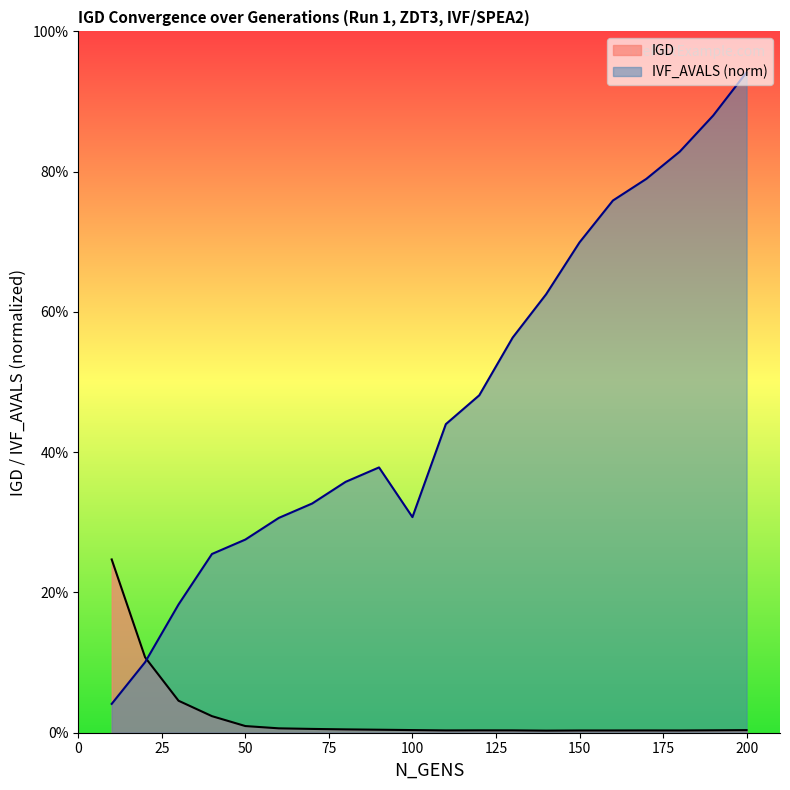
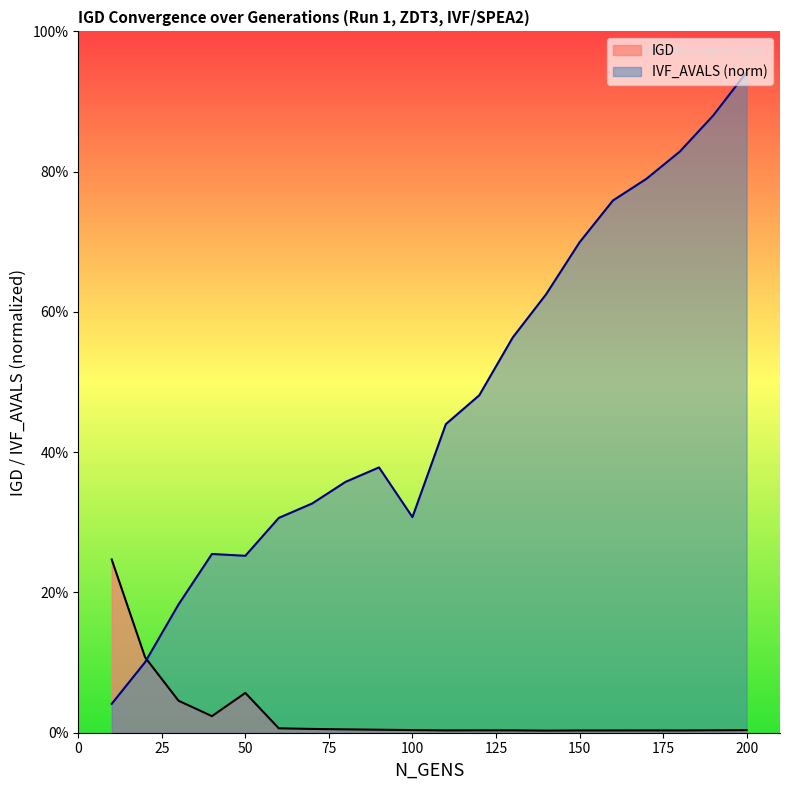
  {
    "IGD": {
-     "50": "1%",
+     "50": "6%",
      "100": "0%",
      "150": "0%",
      "200": "0%"
    },
    "IVF_AVALS (norm)": {
-     "50": "28%",
+     "50": "25%",
      "100": "31%",
      "150": "70%"
    }
  }
